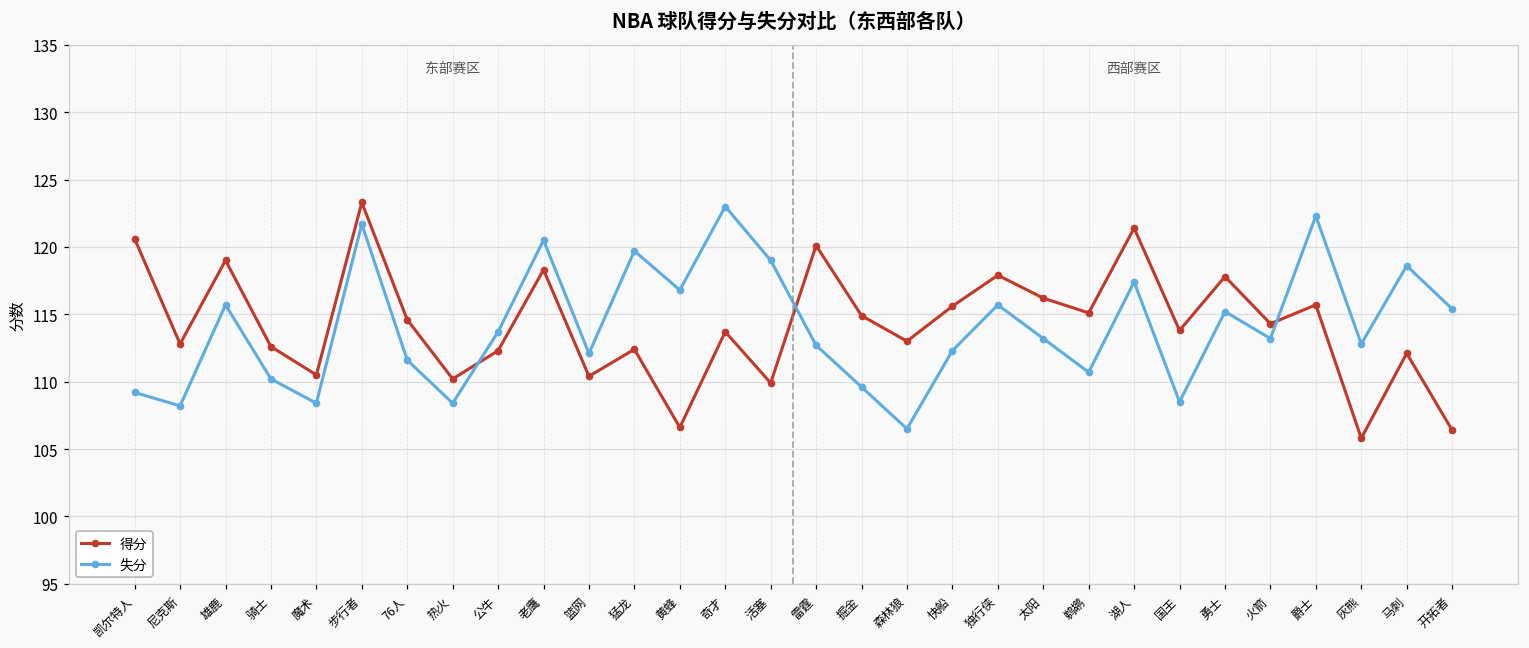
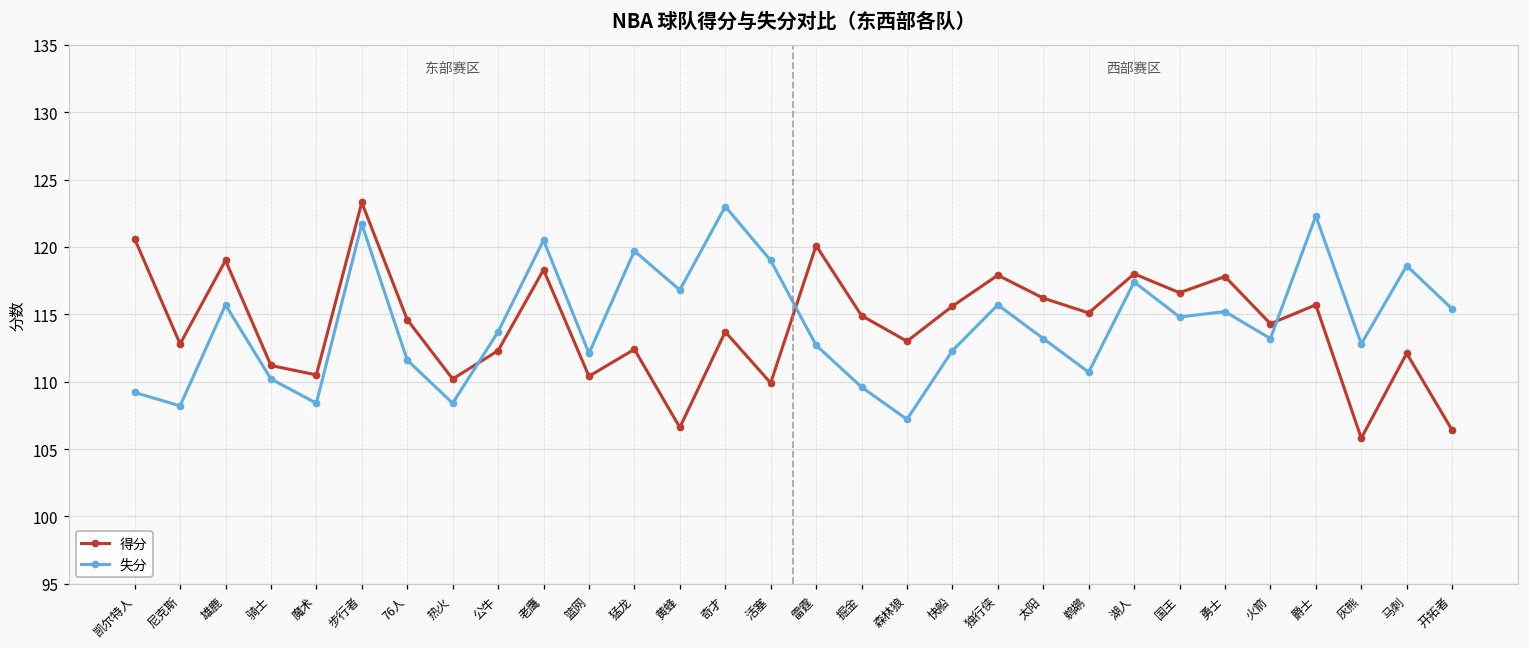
  {
    "得分": {
      "凯尔特人": 120.6,
      "尼克斯": 112.8,
      "雄鹿": 119.0,
-     "骑士": 112.6,
+     "骑士": 111.2,
      "魔术": 110.5,
      "步行者": 123.3,
      "76人": 114.6,
      "热火": 110.2,
      "公牛": 112.3,
      "老鹰": 118.3,
      "篮网": 110.4,
      "猛龙": 112.4,
      "黄蜂": 106.6,
      "奇才": 113.7,
      "活塞": 109.9,
      "雷霆": 120.1,
      "掘金": 114.9,
      "森林狼": 113.0,
      "快船": 115.6,
      "独行侠": 117.9,
      "太阳": 116.2,
      "鹈鹕": 115.1,
-     "湖人": 121.4,
-     "国王": 113.8,
+     "湖人": 118.0,
+     "国王": 116.6,
      "勇士": 117.8,
      "火箭": 114.3,
      "爵士": 115.7,
      "灰熊": 105.8,
      "马刺": 112.1,
      "开拓者": 106.4
    },
    "失分": {
      "凯尔特人": 109.2,
      "尼克斯": 108.2,
      "雄鹿": 115.7,
      "骑士": 110.2,
      "魔术": 108.4,
      "步行者": 121.7,
      "76人": 111.6,
      "热火": 108.4,
      "公牛": 113.7,
      "老鹰": 120.5,
      "篮网": 112.1,
      "猛龙": 119.7,
      "黄蜂": 116.8,
      "奇才": 123.0,
      "活塞": 119.0,
      "雷霆": 112.7,
      "掘金": 109.6,
-     "森林狼": 106.5,
+     "森林狼": 107.2,
      "快船": 112.3,
      "独行侠": 115.7,
      "太阳": 113.2,
      "鹈鹕": 110.7,
      "湖人": 117.4,
-     "国王": 108.5,
+     "国王": 114.8,
      "勇士": 115.2,
      "火箭": 113.2,
      "爵士": 122.3,
      "灰熊": 112.8,
      "马刺": 118.6,
      "开拓者": 115.4
    }
  }
